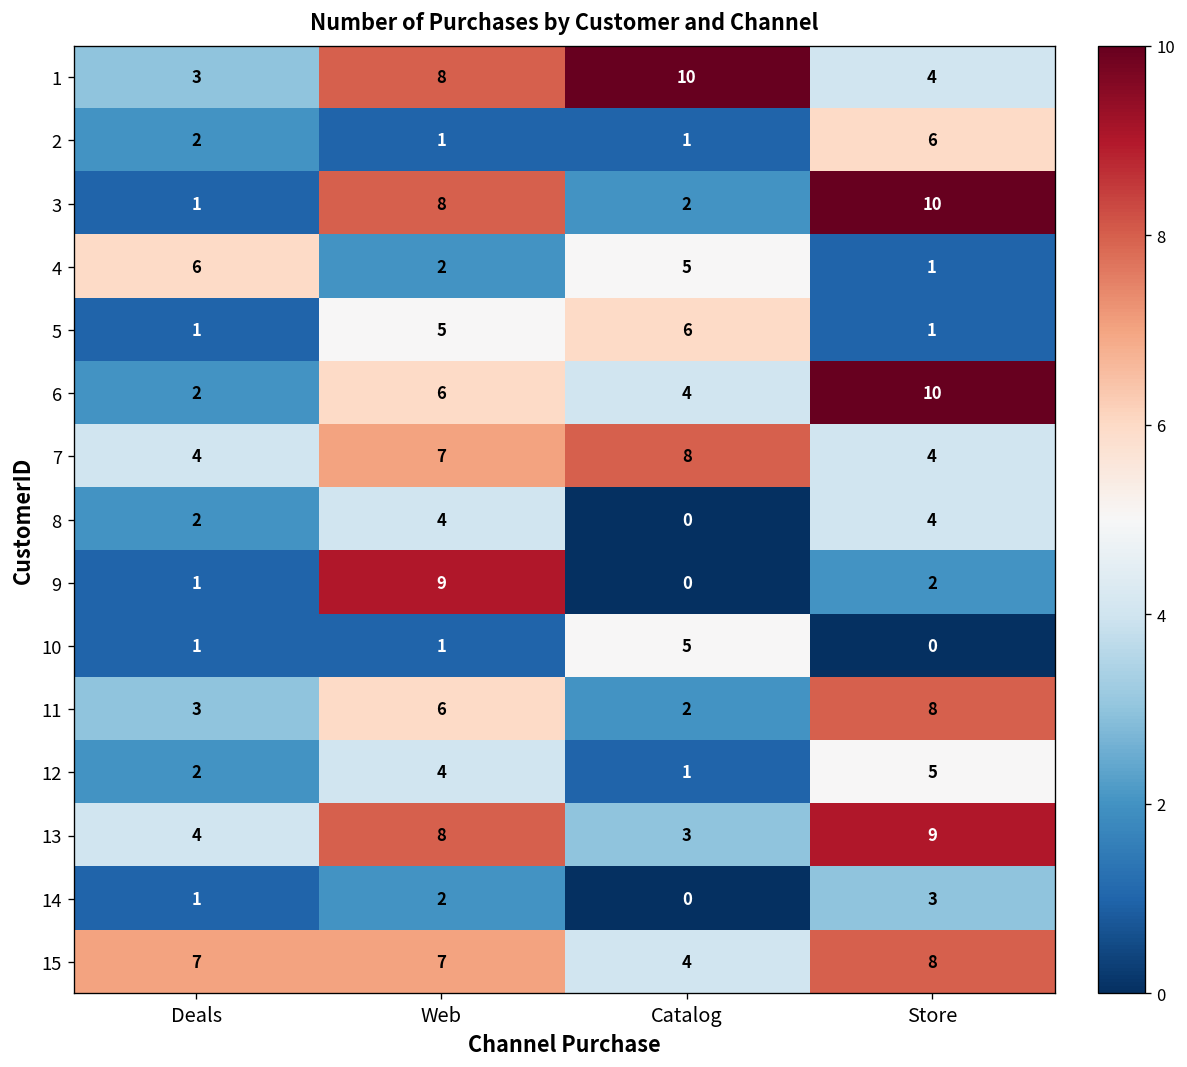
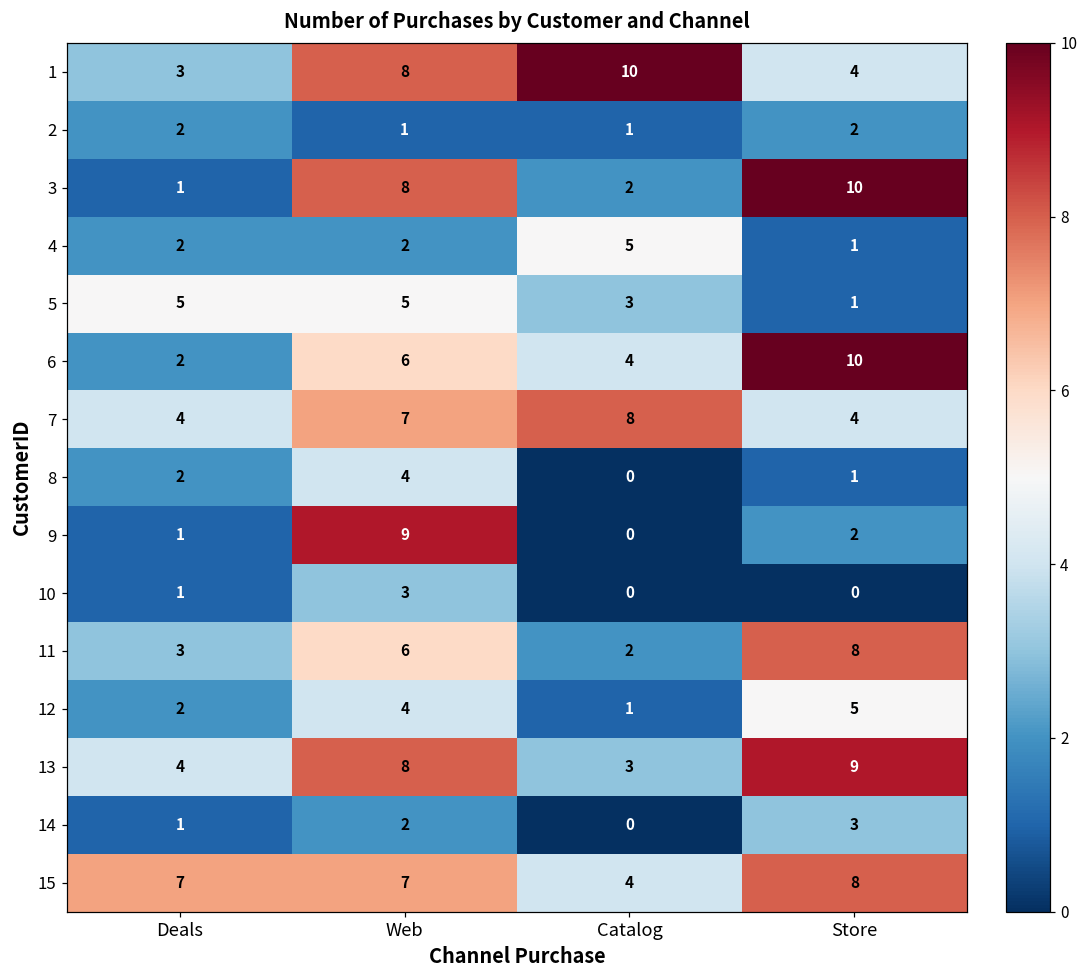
  {
    "1": {
      "Deals": 3,
      "Web": 8,
      "Catalog": 10,
      "Store": 4
    },
    "2": {
      "Deals": 2,
      "Web": 1,
      "Catalog": 1,
-     "Store": 6
+     "Store": 2
    },
    "3": {
      "Deals": 1,
      "Web": 8,
      "Catalog": 2,
      "Store": 10
    },
    "4": {
-     "Deals": 6,
+     "Deals": 2,
      "Web": 2,
      "Catalog": 5,
      "Store": 1
    },
    "5": {
-     "Deals": 1,
+     "Deals": 5,
      "Web": 5,
-     "Catalog": 6,
+     "Catalog": 3,
      "Store": 1
    },
    "6": {
      "Deals": 2,
      "Web": 6,
      "Catalog": 4,
      "Store": 10
    },
    "7": {
      "Deals": 4,
      "Web": 7,
      "Catalog": 8,
      "Store": 4
    },
    "8": {
      "Deals": 2,
      "Web": 4,
      "Catalog": 0,
-     "Store": 4
+     "Store": 1
    },
    "9": {
      "Deals": 1,
      "Web": 9,
      "Catalog": 0,
      "Store": 2
    },
    "10": {
      "Deals": 1,
-     "Web": 1,
-     "Catalog": 5,
+     "Web": 3,
+     "Catalog": 0,
      "Store": 0
    },
    "11": {
      "Deals": 3,
      "Web": 6,
      "Catalog": 2,
      "Store": 8
    },
    "12": {
      "Deals": 2,
      "Web": 4,
      "Catalog": 1,
      "Store": 5
    },
    "13": {
      "Deals": 4,
      "Web": 8,
      "Catalog": 3,
      "Store": 9
    },
    "14": {
      "Deals": 1,
      "Web": 2,
      "Catalog": 0,
      "Store": 3
    },
    "15": {
      "Deals": 7,
      "Web": 7,
      "Catalog": 4,
      "Store": 8
    }
  }
